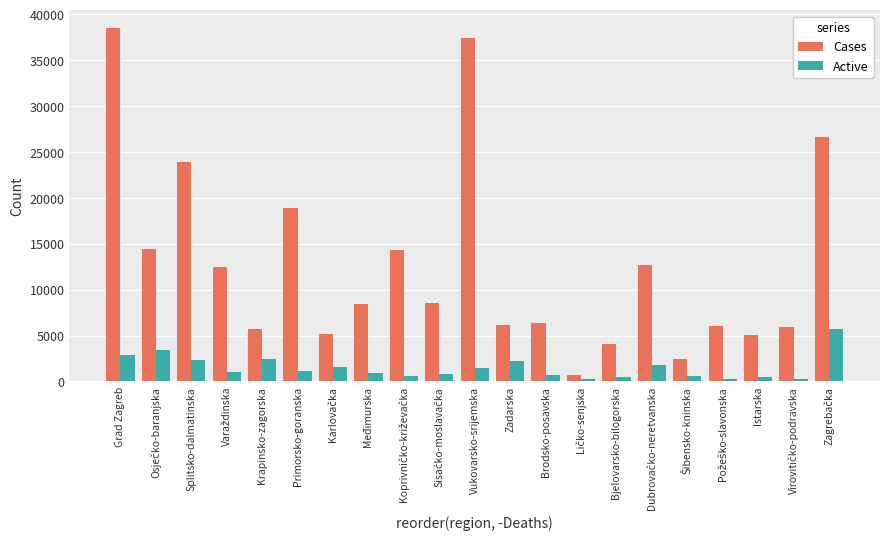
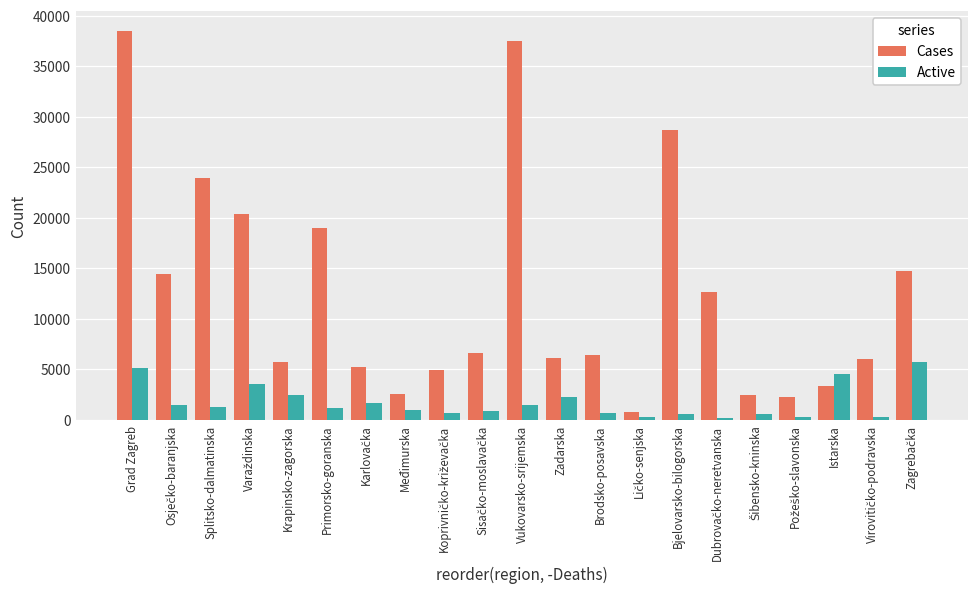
  {
    "Cases": {
      "Grad Zagreb": 39000,
      "Osječko-baranjska": 14000,
      "Splitsko-dalmatinska": 24000,
-     "Varaždinska": 12000,
+     "Varaždinska": 20000,
      "Krapinsko-zagorska": 6000,
      "Primorsko-goranska": 19000,
      "Karlovačka": 5000,
-     "Međimurska": 8000,
-     "Koprivničko-križevačka": 14000,
-     "Sisačko-moslavačka": 9000,
+     "Međimurska": 3000,
+     "Koprivničko-križevačka": 5000,
+     "Sisačko-moslavačka": 7000,
      "Vukovarsko-srijemska": 37000,
      "Zadarska": 6000,
      "Brodsko-posavska": 6000,
      "Ličko-senjska": 1000,
-     "Bjelovarsko-bilogorska": 4000,
+     "Bjelovarsko-bilogorska": 29000,
      "Dubrovačko-neretvanska": 13000,
      "Šibensko-kninska": 2000,
-     "Požeško-slavonska": 6000,
-     "Istarska": 5000,
+     "Požeško-slavonska": 2000,
+     "Istarska": 3000,
      "Virovitičko-podravska": 6000,
-     "Zagrebačka": 27000
+     "Zagrebačka": 15000
    },
    "Active": {
-     "Grad Zagreb": 3000,
-     "Osječko-baranjska": 3000,
-     "Splitsko-dalmatinska": 2000,
-     "Varaždinska": 1000,
+     "Grad Zagreb": 5000,
+     "Osječko-baranjska": 1000,
+     "Splitsko-dalmatinska": 1000,
+     "Varaždinska": 3000,
      "Krapinsko-zagorska": 2000,
      "Primorsko-goranska": 1000,
      "Karlovačka": 2000,
      "Međimurska": 1000,
      "Koprivničko-križevačka": 1000,
      "Sisačko-moslavačka": 1000,
      "Vukovarsko-srijemska": 1000,
      "Zadarska": 2000,
      "Brodsko-posavska": 1000,
      "Bjelovarsko-bilogorska": 1000,
-     "Dubrovačko-neretvanska": 2000,
+     "Dubrovačko-neretvanska": 0,
      "Šibensko-kninska": 1000,
-     "Istarska": 1000,
+     "Istarska": 5000,
      "Virovitičko-podravska": 0,
      "Zagrebačka": 6000
    }
  }
